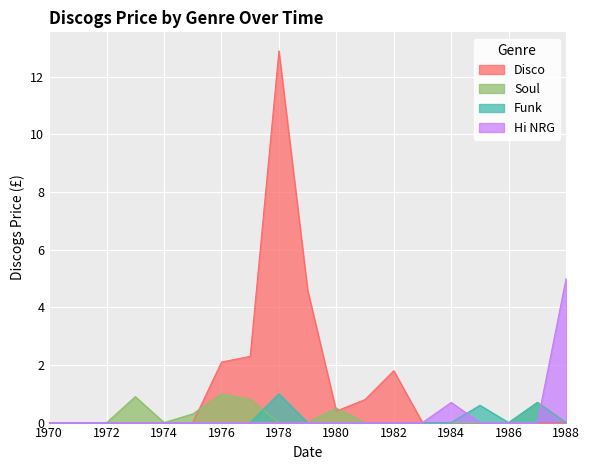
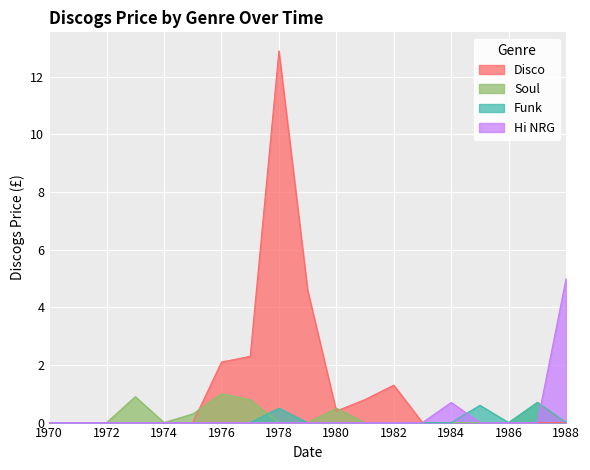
  {
    "Disco": {
      "1976": 2.1,
      "1978": 12.9,
      "1980": 0.4,
-     "1982": 1.8
+     "1982": 1.3
    },
    "Soul": {
      "1976": 1.0,
      "1980": 0.5
    },
    "Funk": {
-     "1978": 1.0
+     "1978": 0.5
    },
    "Hi NRG": {
      "1984": 0.7,
      "1988": 5.0
    }
  }
